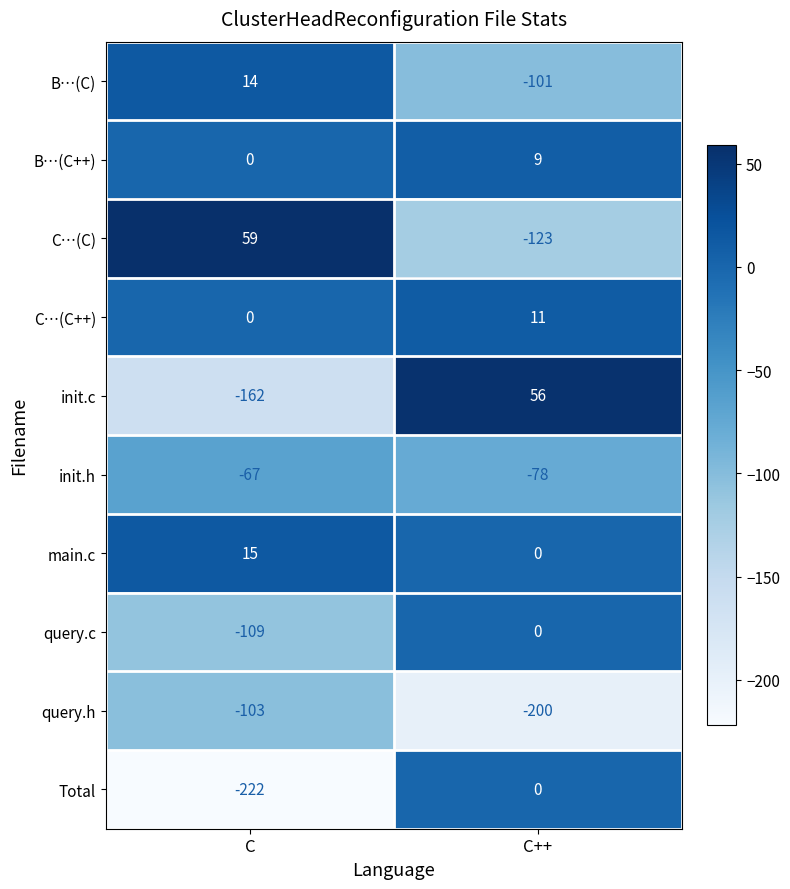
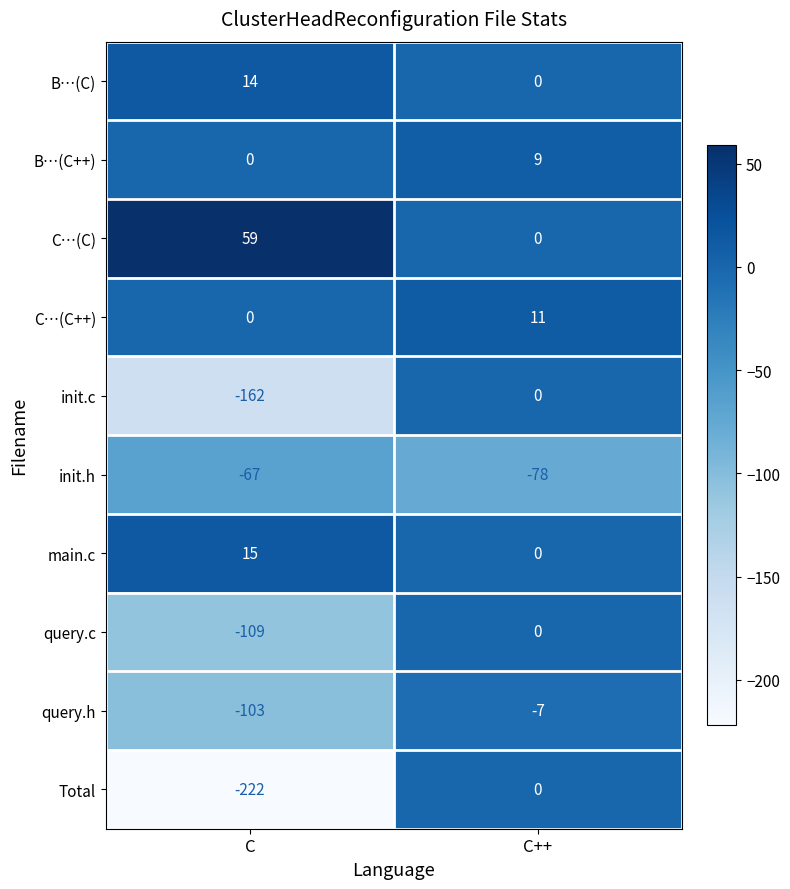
  {
    "B…(C)": {
      "C": 14,
-     "C++": -101
+     "C++": 0
    },
    "B…(C++)": {
      "C": 0,
      "C++": 9
    },
    "C…(C)": {
      "C": 59,
-     "C++": -123
+     "C++": 0
    },
    "C…(C++)": {
      "C": 0,
      "C++": 11
    },
    "init.c": {
      "C": -162,
-     "C++": 56
+     "C++": 0
    },
    "init.h": {
      "C": -67,
      "C++": -78
    },
    "main.c": {
      "C": 15,
      "C++": 0
    },
    "query.c": {
      "C": -109,
      "C++": 0
    },
    "query.h": {
      "C": -103,
-     "C++": -200
+     "C++": -7
    },
    "Total": {
      "C": -222,
      "C++": 0
    }
  }
